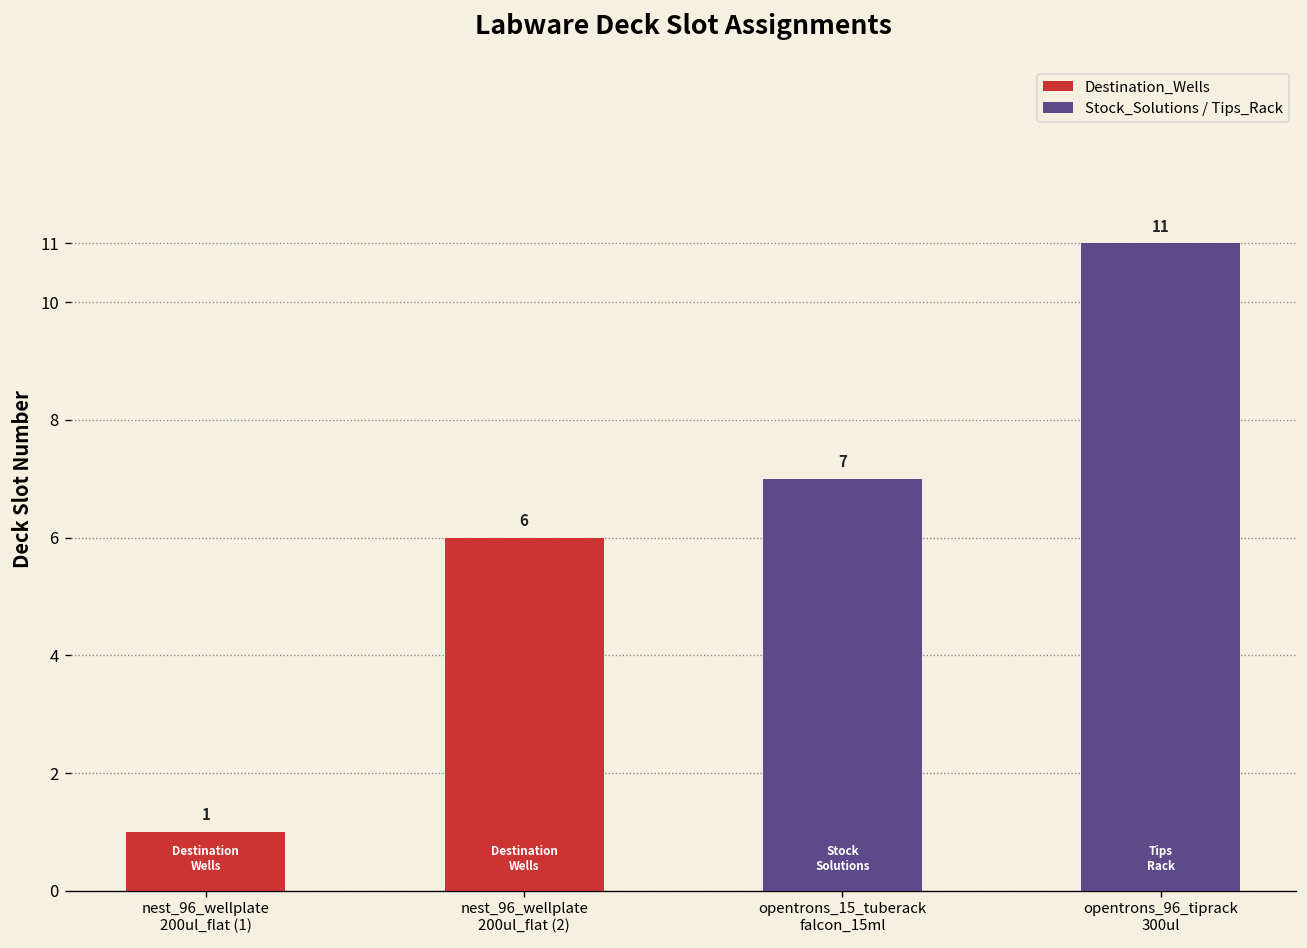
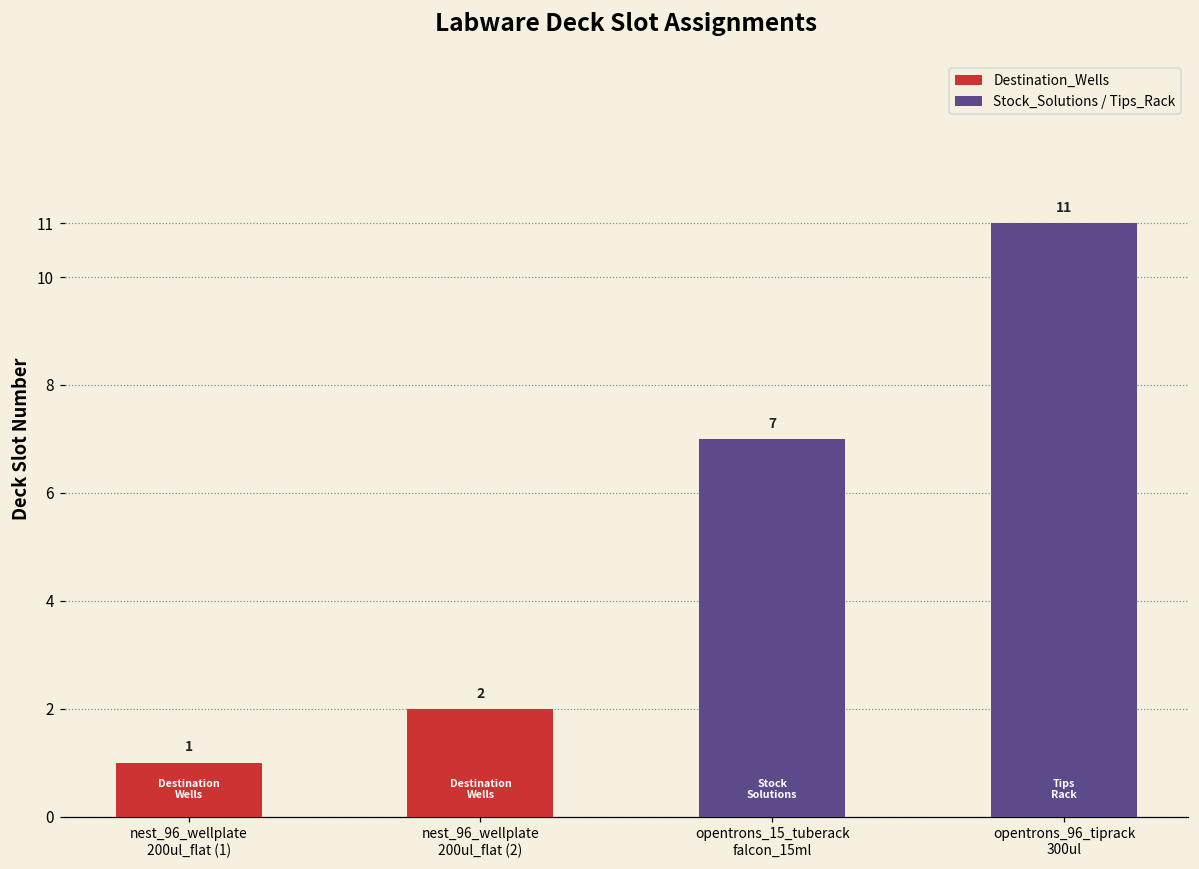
  {
    "nest_96_wellplate 200ul_flat (1)": 1,
-   "nest_96_wellplate 200ul_flat (2)": 6,
+   "nest_96_wellplate 200ul_flat (2)": 2,
    "opentrons_15_tuberack falcon_15ml": 7,
    "opentrons_96_tiprack 300ul": 11
  }
